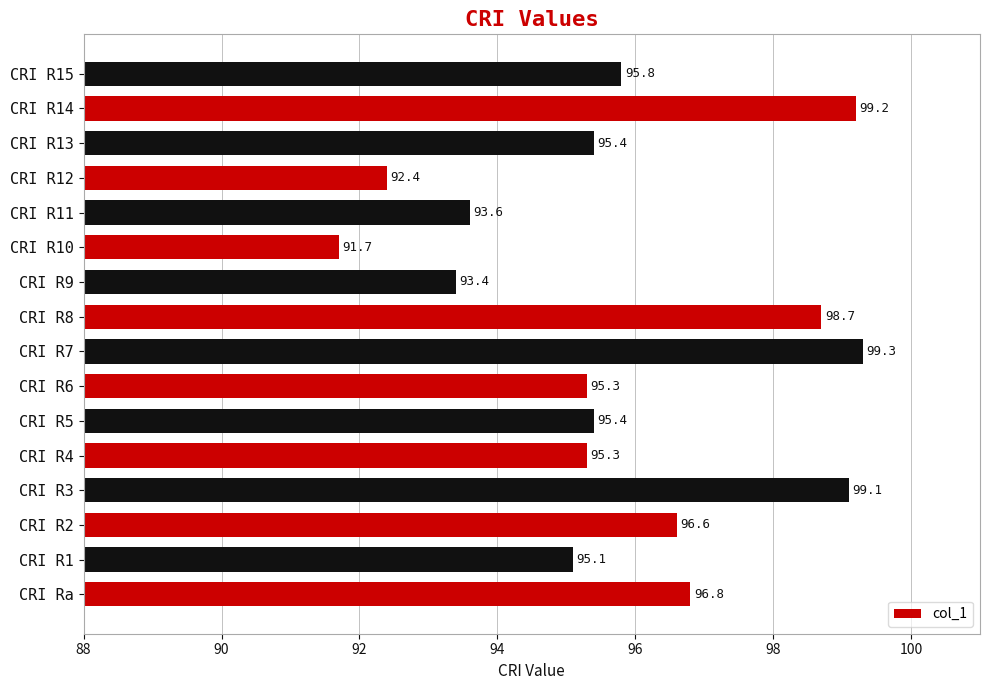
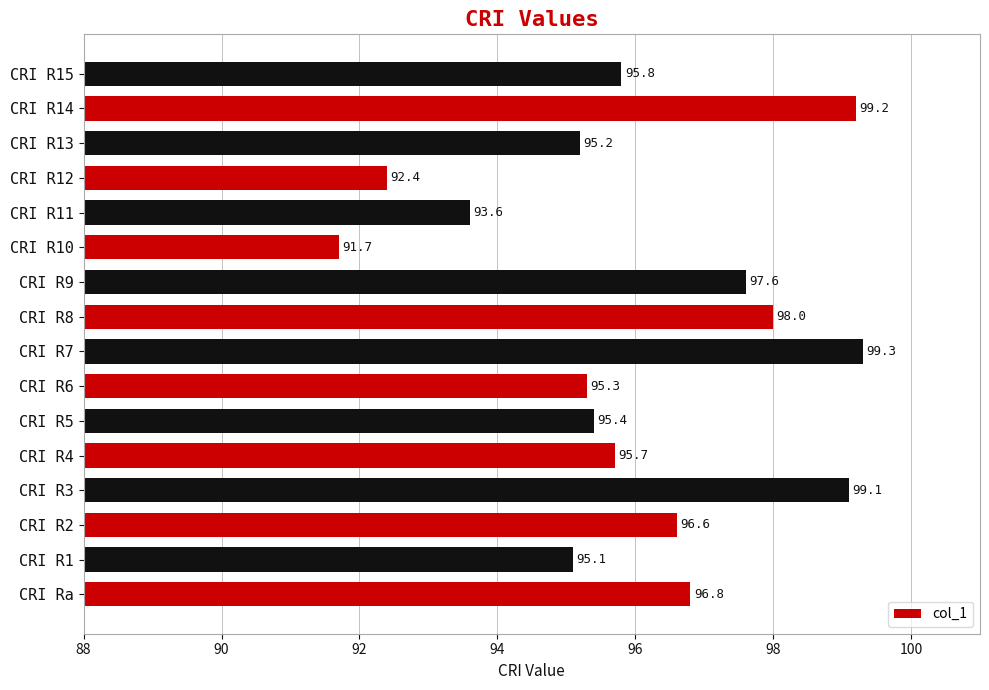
  {
    "CRI R15": 95.8,
    "CRI R14": 99.2,
-   "CRI R13": 95.4,
+   "CRI R13": 95.2,
    "CRI R12": 92.4,
    "CRI R11": 93.6,
    "CRI R10": 91.7,
-   "CRI R9": 93.4,
-   "CRI R8": 98.7,
+   "CRI R9": 97.6,
+   "CRI R8": 98.0,
    "CRI R7": 99.3,
    "CRI R6": 95.3,
    "CRI R5": 95.4,
-   "CRI R4": 95.3,
+   "CRI R4": 95.7,
    "CRI R3": 99.1,
    "CRI R2": 96.6,
    "CRI R1": 95.1,
    "CRI Ra": 96.8
  }
